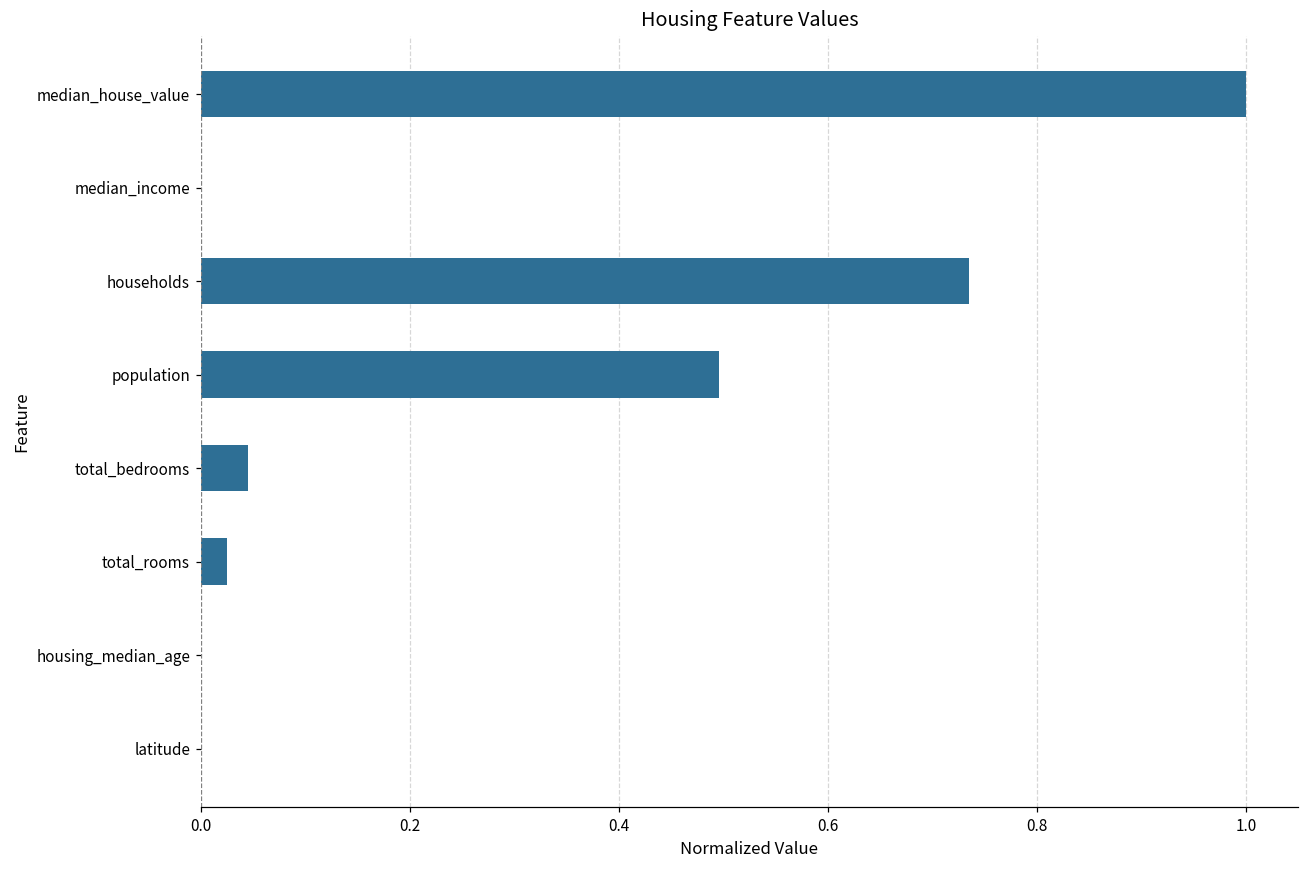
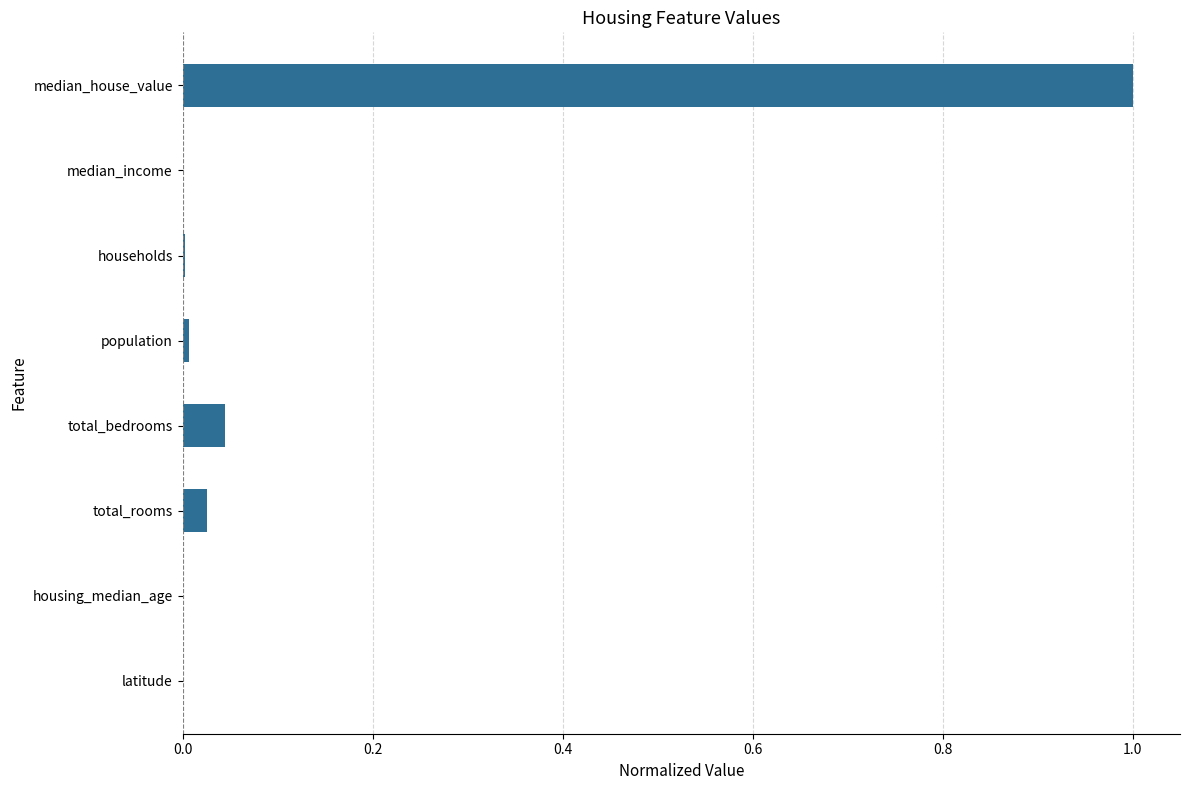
  {
    "median_house_value": 1.00,
-   "households": 0.74,
-   "population": 0.50,
+   "households": 0.00,
+   "population": 0.01,
    "total_bedrooms": 0.05,
    "total_rooms": 0.03
  }
